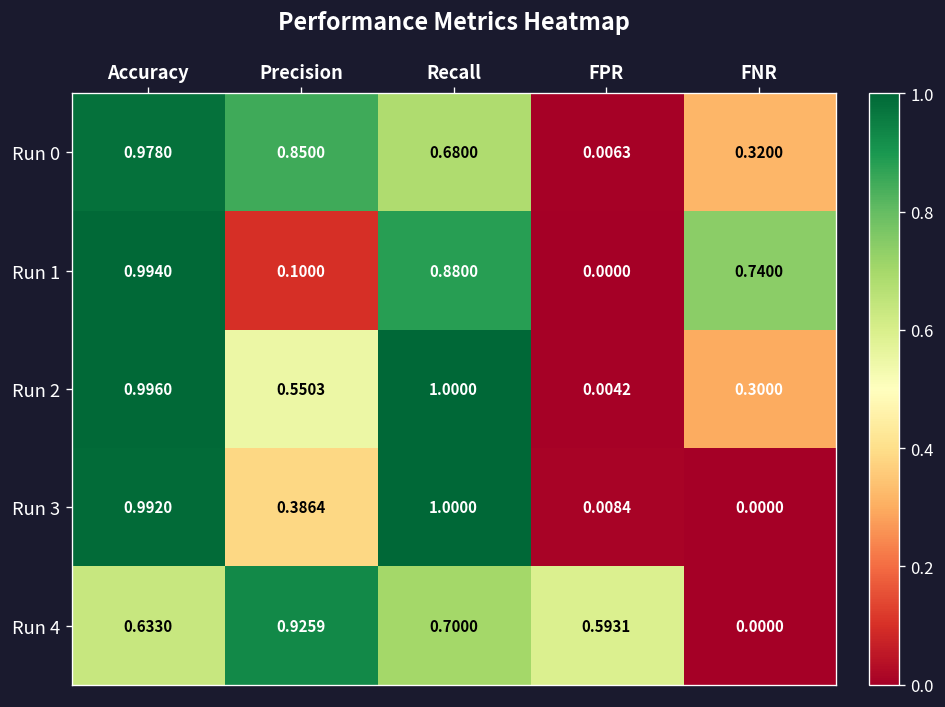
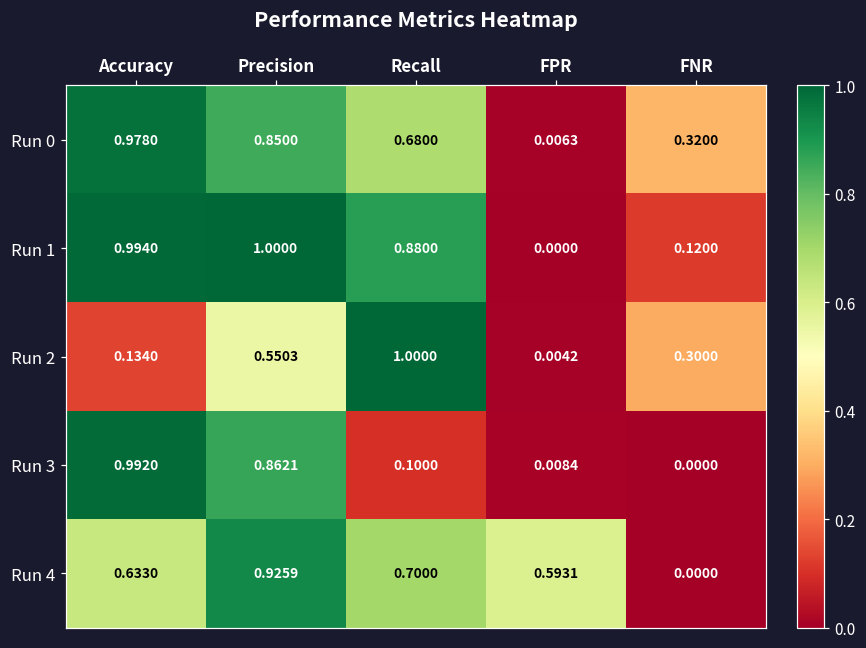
  {
    "Run 0": {
      "Accuracy": 0.9780,
      "Precision": 0.8500,
      "Recall": 0.6800,
      "FPR": 0.0063,
      "FNR": 0.3200
    },
    "Run 1": {
      "Accuracy": 0.9940,
-     "Precision": 0.1000,
+     "Precision": 1.0000,
      "Recall": 0.8800,
      "FPR": 0.0000,
-     "FNR": 0.7400
+     "FNR": 0.1200
    },
    "Run 2": {
-     "Accuracy": 0.9960,
+     "Accuracy": 0.1340,
      "Precision": 0.5503,
      "Recall": 1.0000,
      "FPR": 0.0042,
      "FNR": 0.3000
    },
    "Run 3": {
      "Accuracy": 0.9920,
-     "Precision": 0.3864,
-     "Recall": 1.0000,
+     "Precision": 0.8621,
+     "Recall": 0.1000,
      "FPR": 0.0084,
      "FNR": 0.0000
    },
    "Run 4": {
      "Accuracy": 0.6330,
      "Precision": 0.9259,
      "Recall": 0.7000,
      "FPR": 0.5931,
      "FNR": 0.0000
    }
  }
